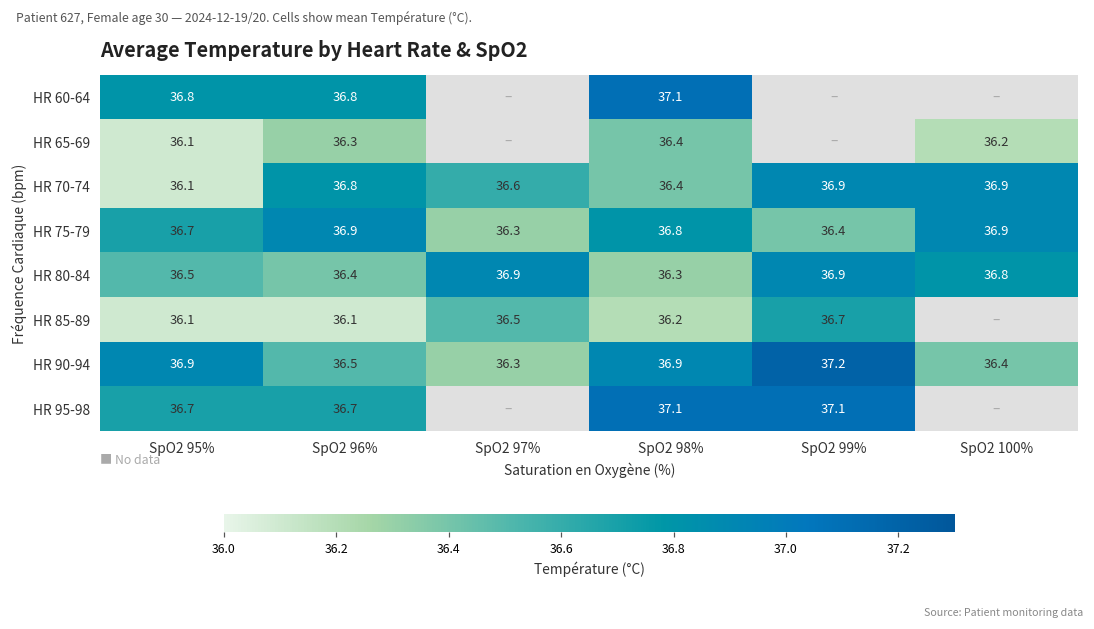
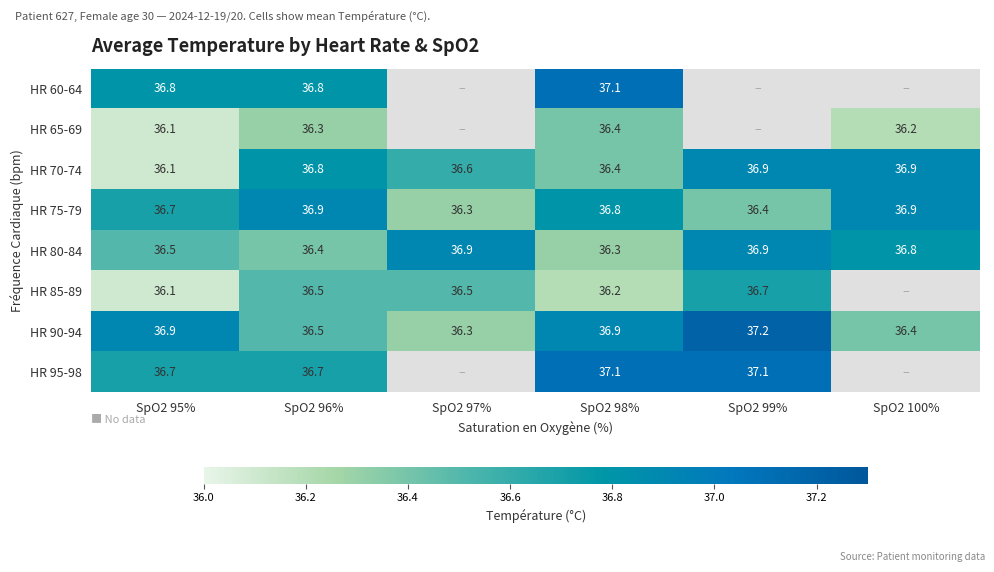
  {
    "HR 60-64": {
      "SpO2 95%": 36.8,
      "SpO2 96%": 36.8,
      "SpO2 98%": 37.1
    },
    "HR 65-69": {
      "SpO2 95%": 36.1,
      "SpO2 96%": 36.3,
      "SpO2 98%": 36.4,
      "SpO2 100%": 36.2
    },
    "HR 70-74": {
      "SpO2 95%": 36.1,
      "SpO2 96%": 36.8,
      "SpO2 97%": 36.6,
      "SpO2 98%": 36.4,
      "SpO2 99%": 36.9,
      "SpO2 100%": 36.9
    },
    "HR 75-79": {
      "SpO2 95%": 36.7,
      "SpO2 96%": 36.9,
      "SpO2 97%": 36.3,
      "SpO2 98%": 36.8,
      "SpO2 99%": 36.4,
      "SpO2 100%": 36.9
    },
    "HR 80-84": {
      "SpO2 95%": 36.5,
      "SpO2 96%": 36.4,
      "SpO2 97%": 36.9,
      "SpO2 98%": 36.3,
      "SpO2 99%": 36.9,
      "SpO2 100%": 36.8
    },
    "HR 85-89": {
      "SpO2 95%": 36.1,
-     "SpO2 96%": 36.1,
+     "SpO2 96%": 36.5,
      "SpO2 97%": 36.5,
      "SpO2 98%": 36.2,
      "SpO2 99%": 36.7
    },
    "HR 90-94": {
      "SpO2 95%": 36.9,
      "SpO2 96%": 36.5,
      "SpO2 97%": 36.3,
      "SpO2 98%": 36.9,
      "SpO2 99%": 37.2,
      "SpO2 100%": 36.4
    },
    "HR 95-98": {
      "SpO2 95%": 36.7,
      "SpO2 96%": 36.7,
      "SpO2 98%": 37.1,
      "SpO2 99%": 37.1
    }
  }
